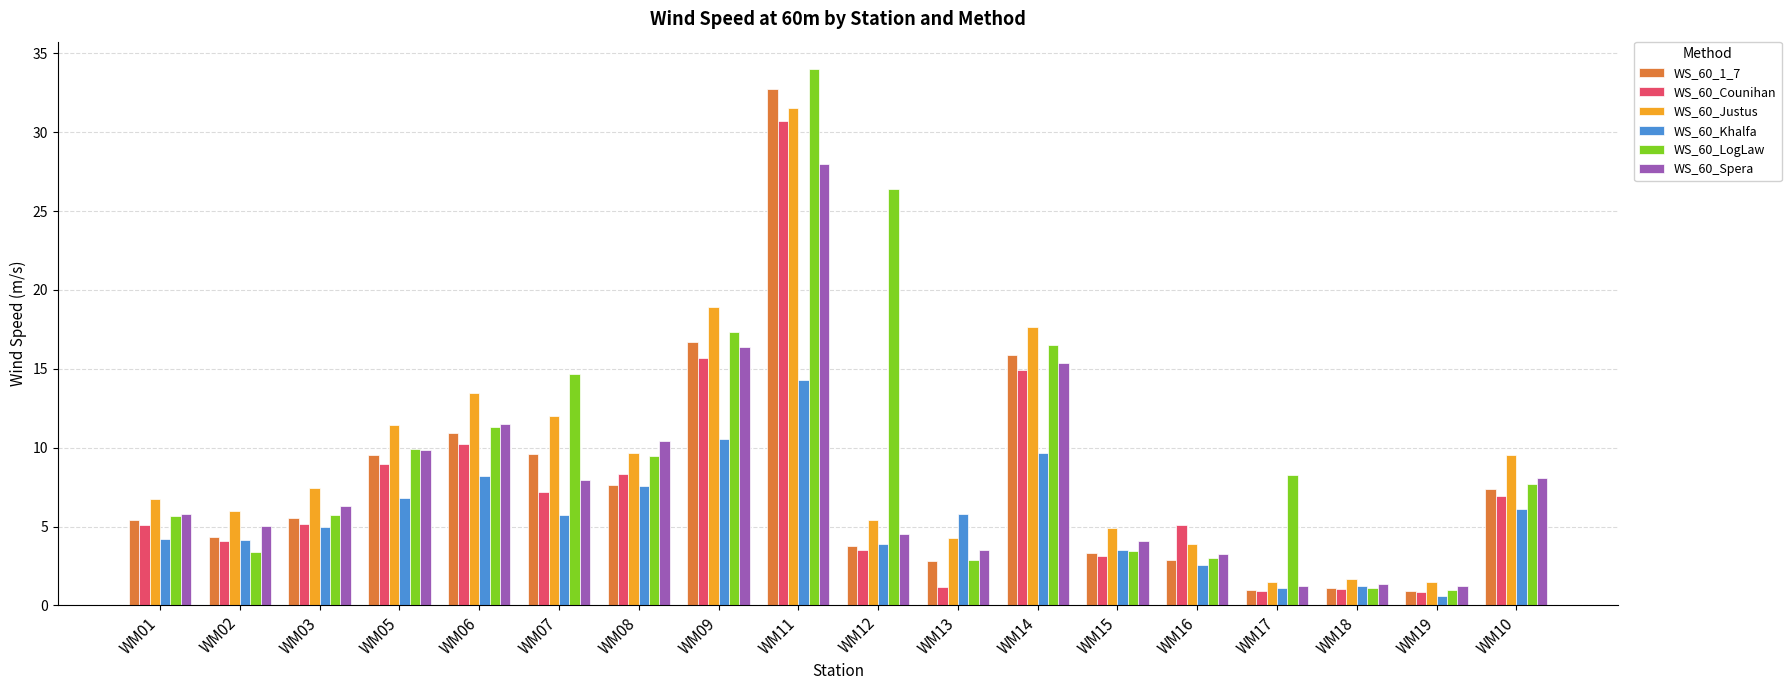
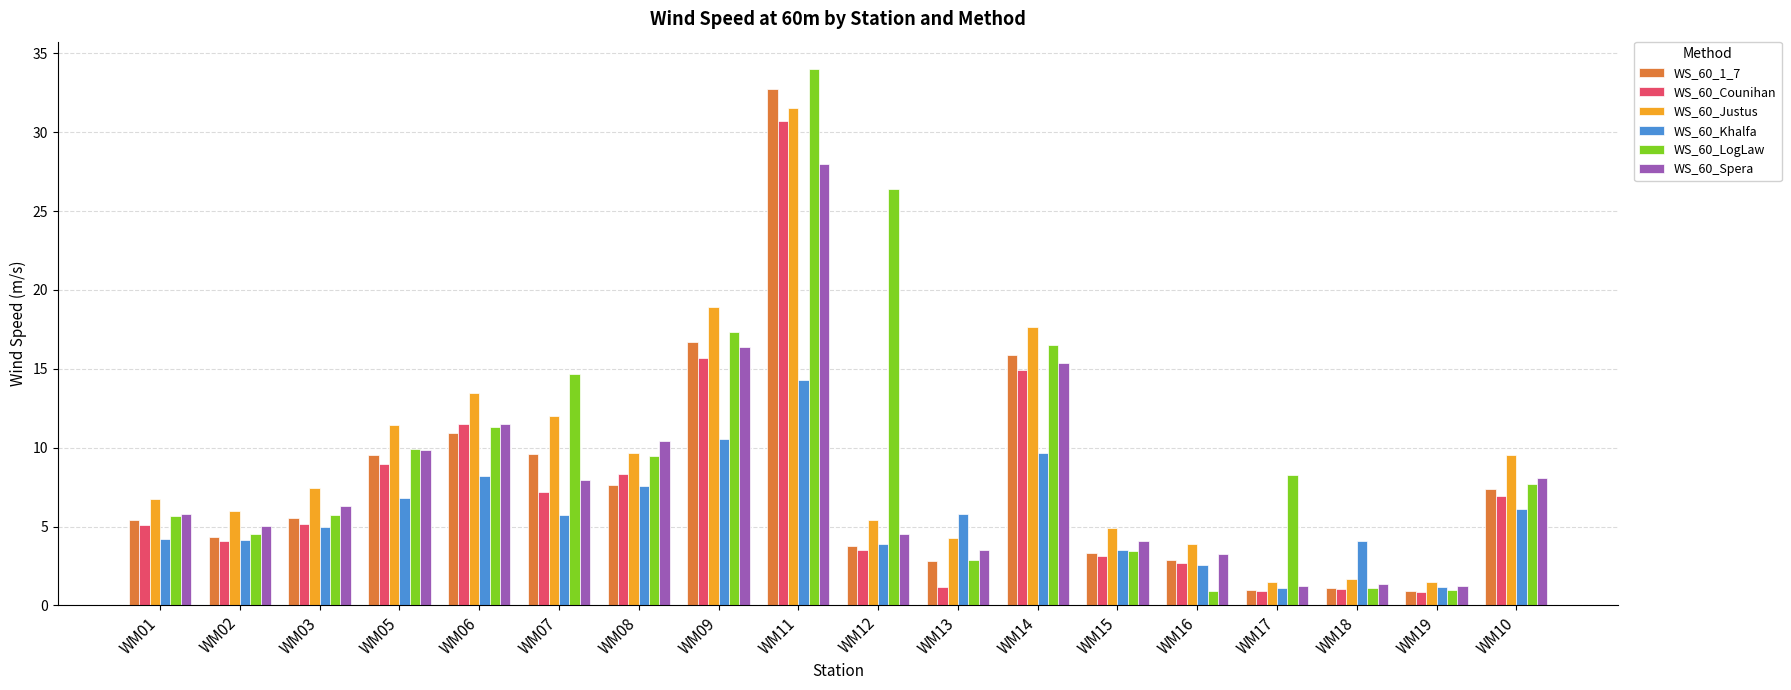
  {
    "WS_60_Counihan": {
      "WM01": 5.1,
      "WM02": 4.1,
      "WM03": 5.2,
      "WM05": 9.0,
-     "WM06": 10.2,
+     "WM06": 11.5,
      "WM07": 7.2,
      "WM08": 8.3,
      "WM09": 15.7,
      "WM11": 30.7,
      "WM12": 3.5,
      "WM13": 1.2,
      "WM14": 14.9,
      "WM15": 3.1,
-     "WM16": 5.1,
+     "WM16": 2.7,
      "WM17": 0.9,
      "WM18": 1.0,
      "WM19": 0.9,
      "WM10": 6.9
    },
    "WS_60_Khalfa": {
      "WM01": 4.2,
      "WM02": 4.1,
      "WM03": 5.0,
      "WM05": 6.8,
      "WM06": 8.2,
      "WM07": 5.7,
      "WM08": 7.6,
      "WM09": 10.5,
      "WM11": 14.3,
      "WM12": 3.9,
      "WM13": 5.8,
      "WM14": 9.6,
      "WM15": 3.5,
      "WM16": 2.6,
      "WM17": 1.1,
-     "WM18": 1.2,
-     "WM19": 0.6,
+     "WM18": 4.1,
+     "WM19": 1.2,
      "WM10": 6.1
    },
    "WS_60_LogLaw": {
      "WM01": 5.6,
-     "WM02": 3.4,
+     "WM02": 4.5,
      "WM03": 5.7,
      "WM05": 9.9,
      "WM06": 11.3,
      "WM07": 14.7,
      "WM08": 9.5,
      "WM09": 17.4,
      "WM11": 34.0,
      "WM12": 26.4,
      "WM13": 2.9,
      "WM14": 16.5,
      "WM15": 3.5,
-     "WM16": 3.0,
+     "WM16": 0.9,
      "WM17": 8.3,
      "WM18": 1.1,
      "WM19": 1.0,
      "WM10": 7.7
    },
    "WS_60_Spera": {
      "WM01": 5.8,
      "WM02": 5.0,
      "WM03": 6.3,
      "WM05": 9.8,
      "WM06": 11.5,
      "WM07": 8.0,
      "WM08": 10.4,
      "WM09": 16.4,
      "WM11": 28.0,
      "WM12": 4.5,
      "WM13": 3.5,
      "WM14": 15.3,
      "WM15": 4.1,
      "WM16": 3.3,
      "WM17": 1.2,
      "WM18": 1.4,
      "WM19": 1.2,
      "WM10": 8.1
    }
  }
